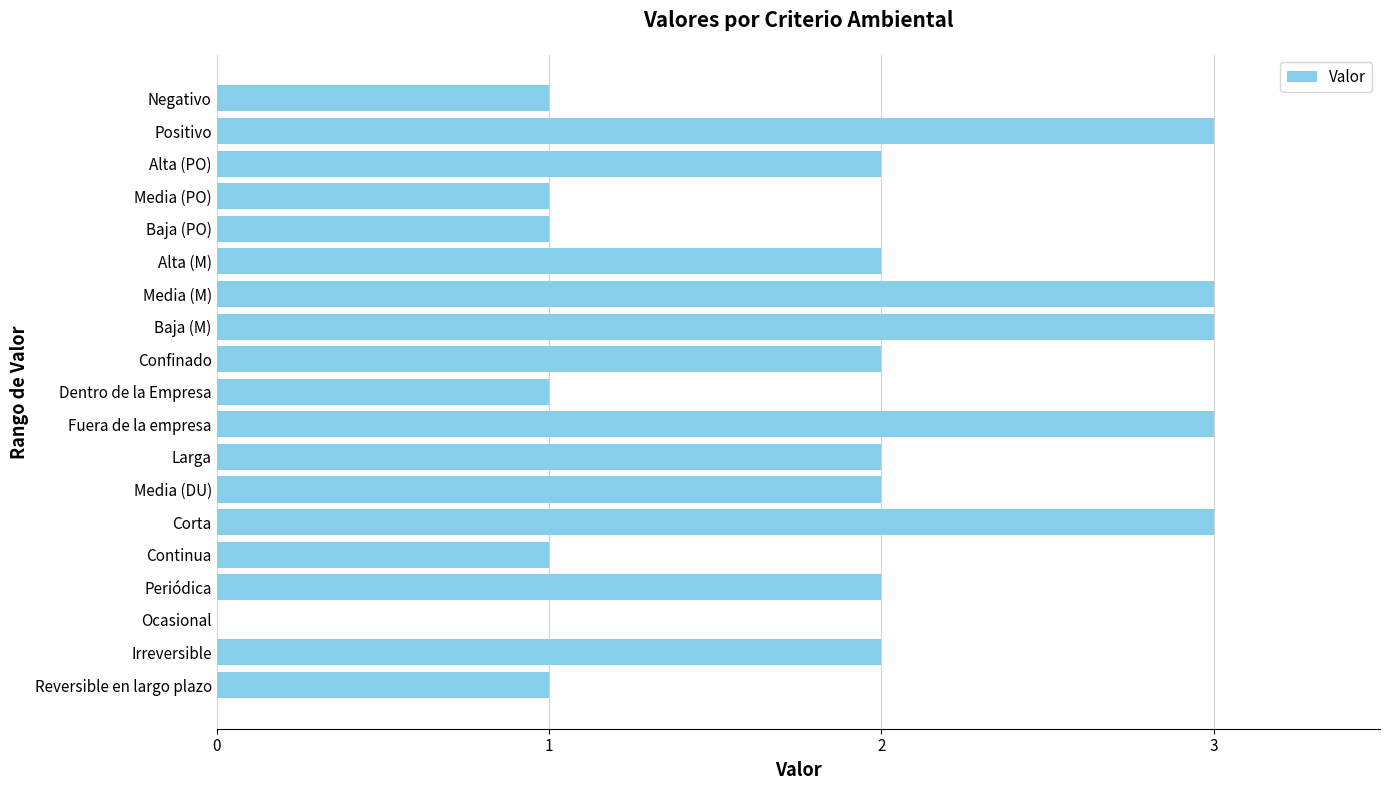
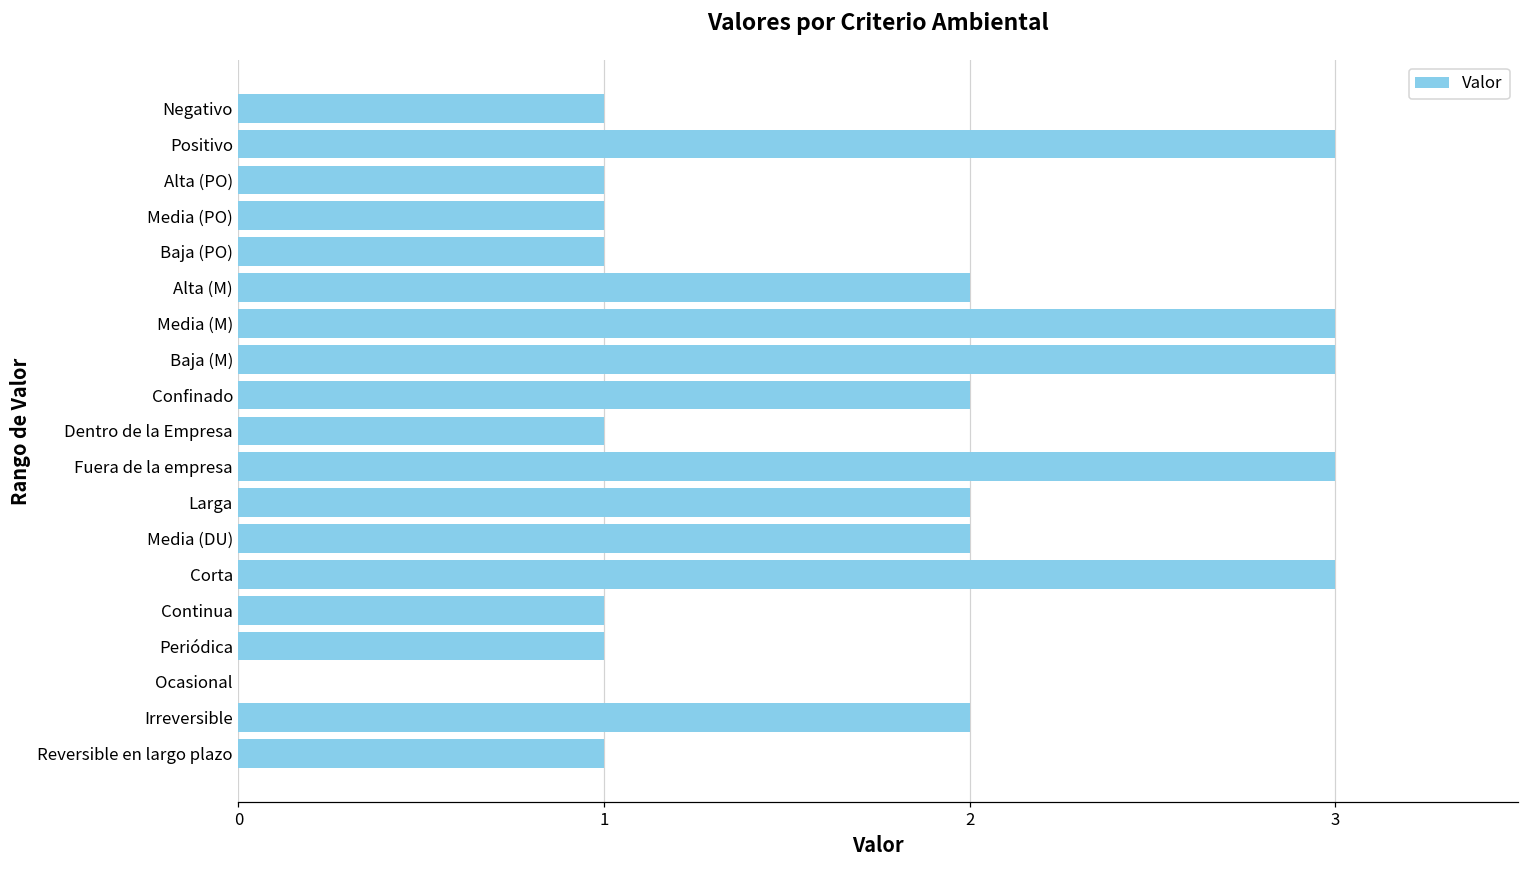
  {
    "Negativo": 1,
    "Positivo": 3,
-   "Alta (PO)": 2,
+   "Alta (PO)": 1,
    "Media (PO)": 1,
    "Baja (PO)": 1,
    "Alta (M)": 2,
    "Media (M)": 3,
    "Baja (M)": 3,
    "Confinado": 2,
    "Dentro de la Empresa": 1,
    "Fuera de la empresa": 3,
    "Larga": 2,
    "Media (DU)": 2,
    "Corta": 3,
    "Continua": 1,
-   "Periódica": 2,
+   "Periódica": 1,
    "Ocasional": 0,
    "Irreversible": 2,
    "Reversible en largo plazo": 1
  }
